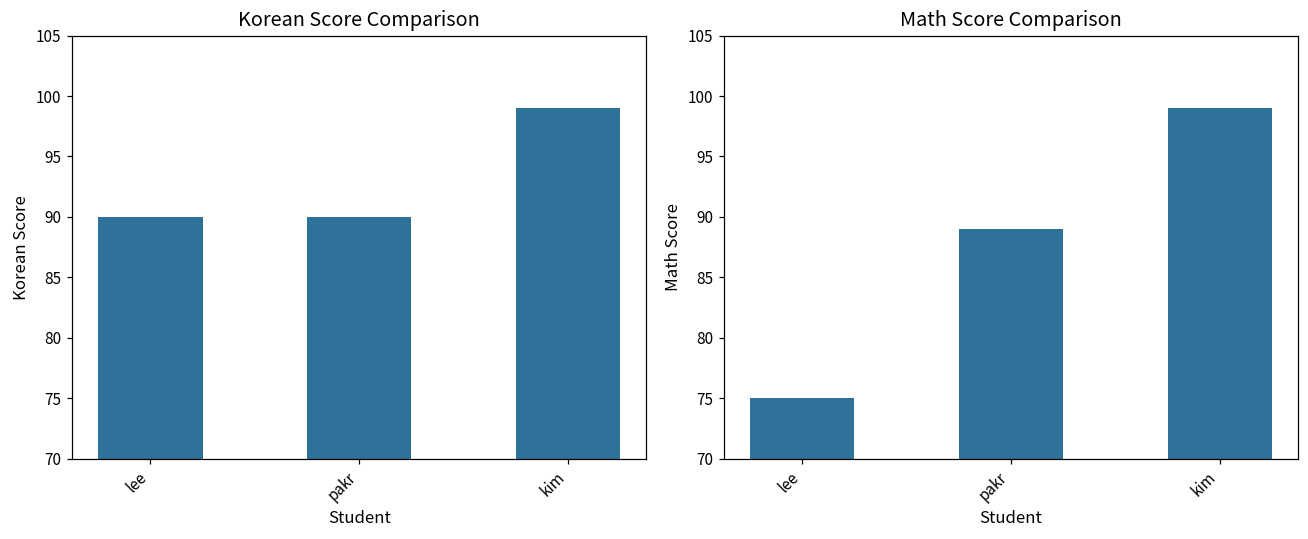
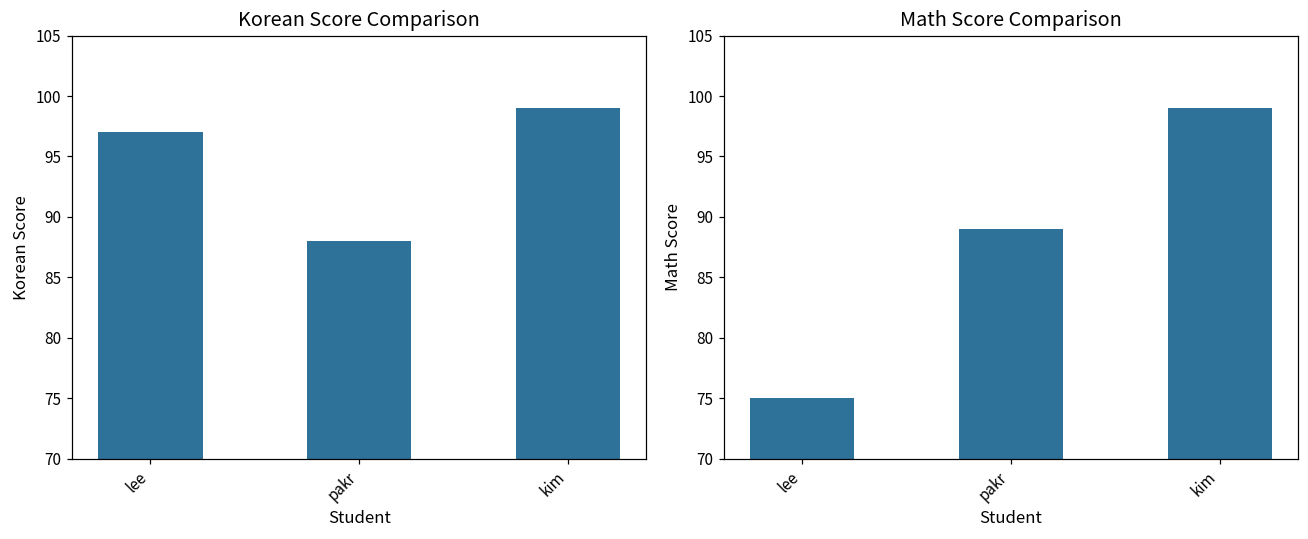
  {
    "Korean Score Comparison": {
-     "lee": 90,
-     "pakr": 90,
+     "lee": 97,
+     "pakr": 88,
      "kim": 99
    },
    "Math Score Comparison": {
      "lee": 75.0,
      "pakr": 89.0,
      "kim": 99.0
    }
  }
